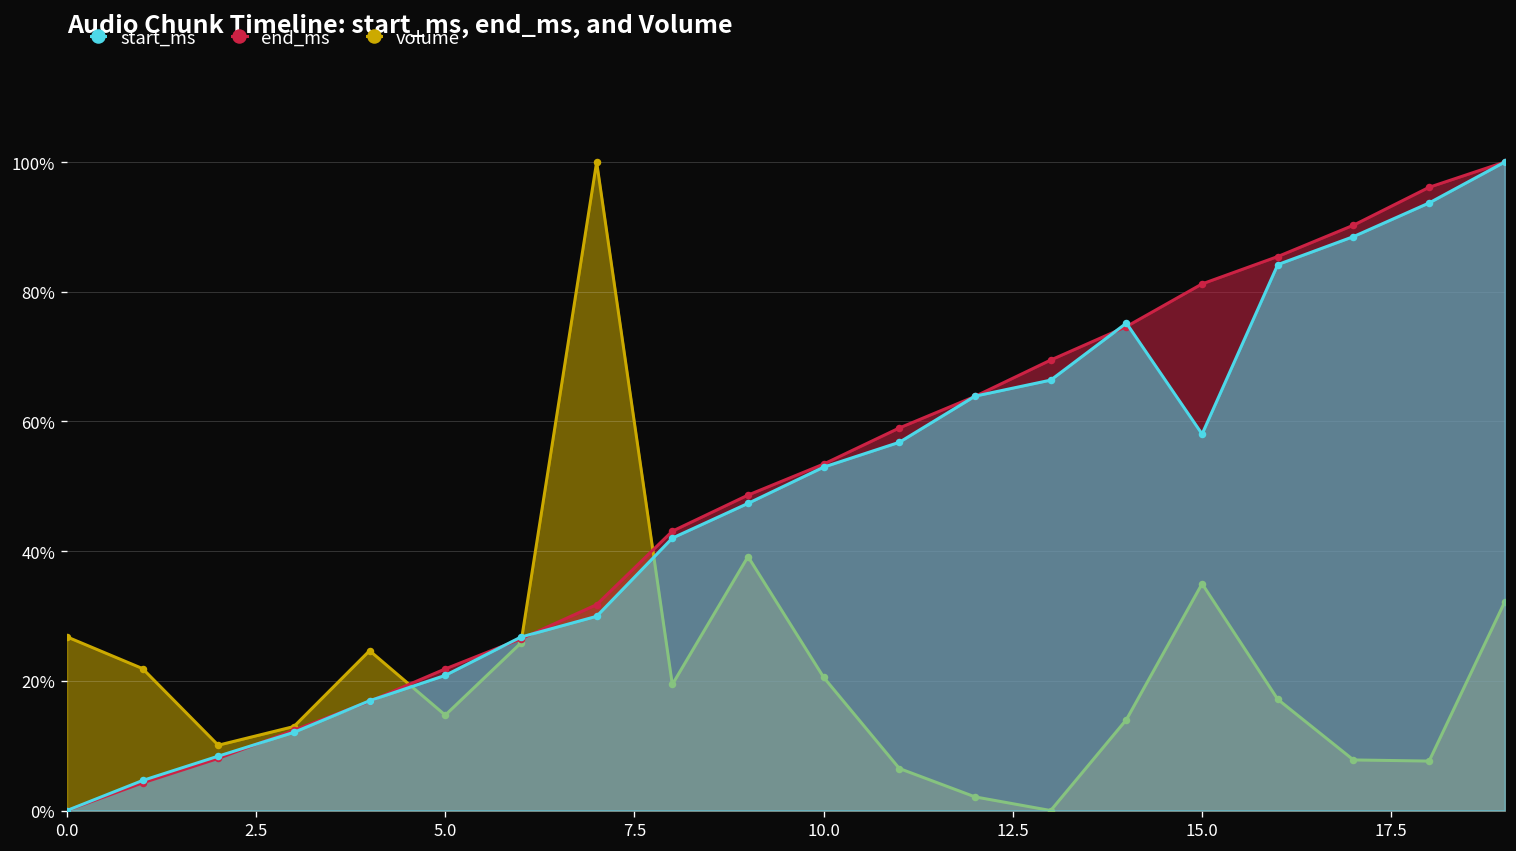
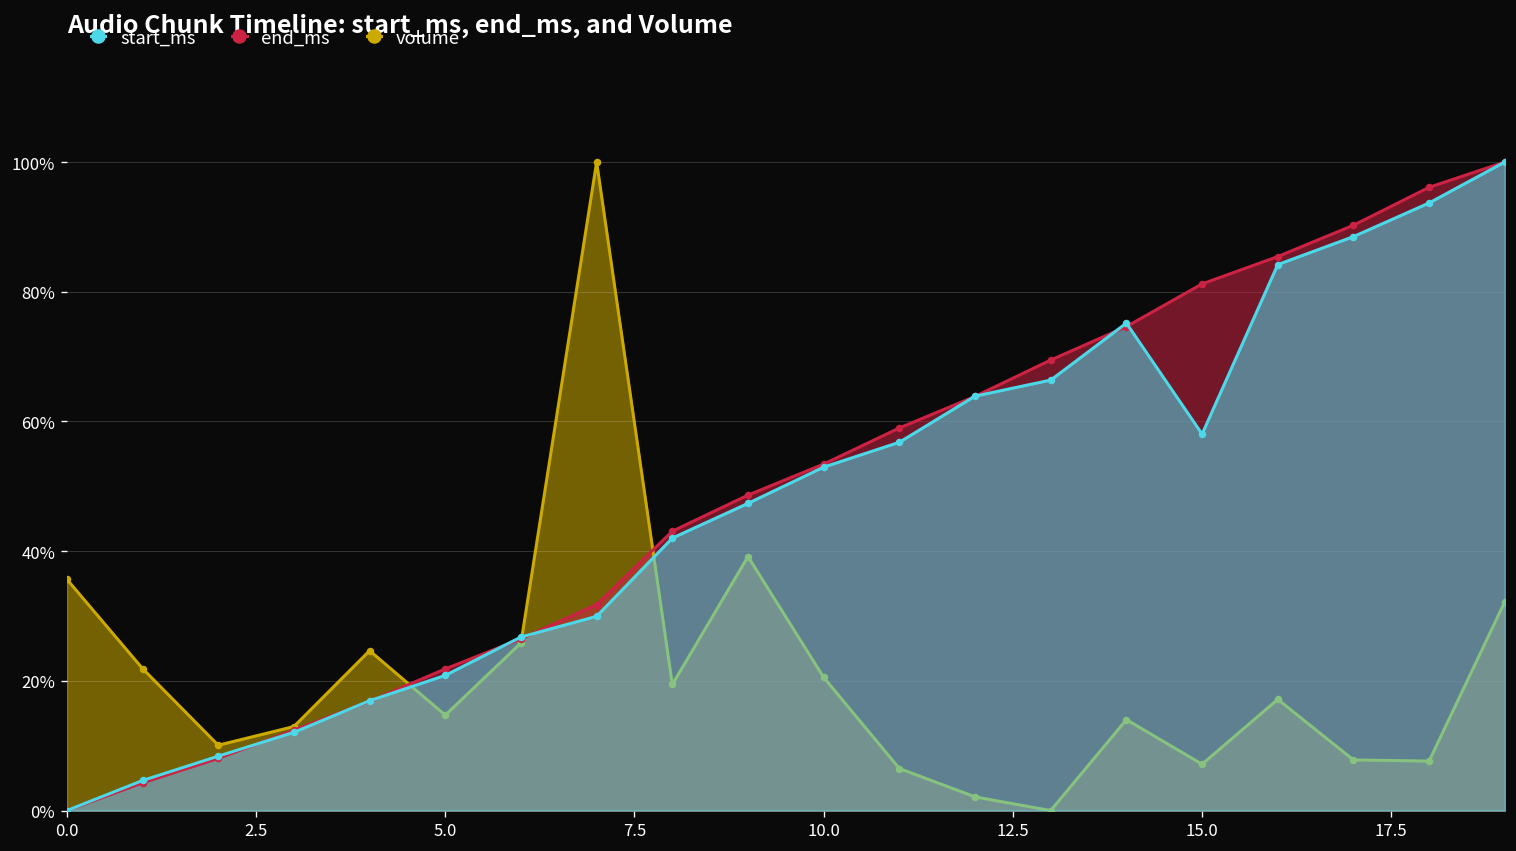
  {
    "start_ms": {
      "5.0": "21%",
      "10.0": "53%",
      "15.0": "58%"
    },
    "end_ms": {
      "5.0": "22%",
      "10.0": "53%",
      "15.0": "81%"
    },
    "volume": {
-     "0.0": "27%",
+     "0.0": "36%",
      "5.0": "15%",
      "10.0": "21%",
-     "15.0": "35%"
+     "15.0": "7%"
    }
  }
